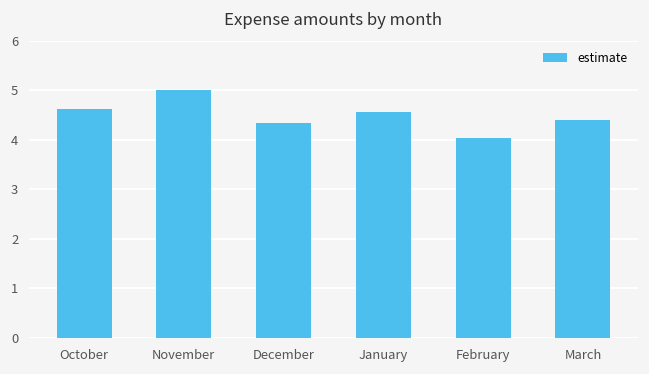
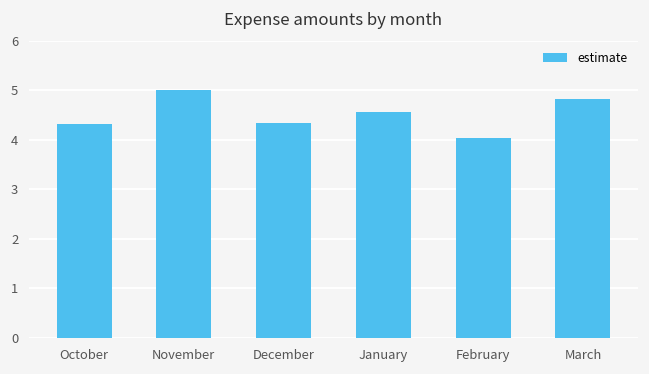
  {
-   "October": 4.6,
+   "October": 4.3,
    "November": 5.0,
    "December": 4.3,
    "January": 4.6,
    "February": 4.0,
-   "March": 4.4
+   "March": 4.8
  }
